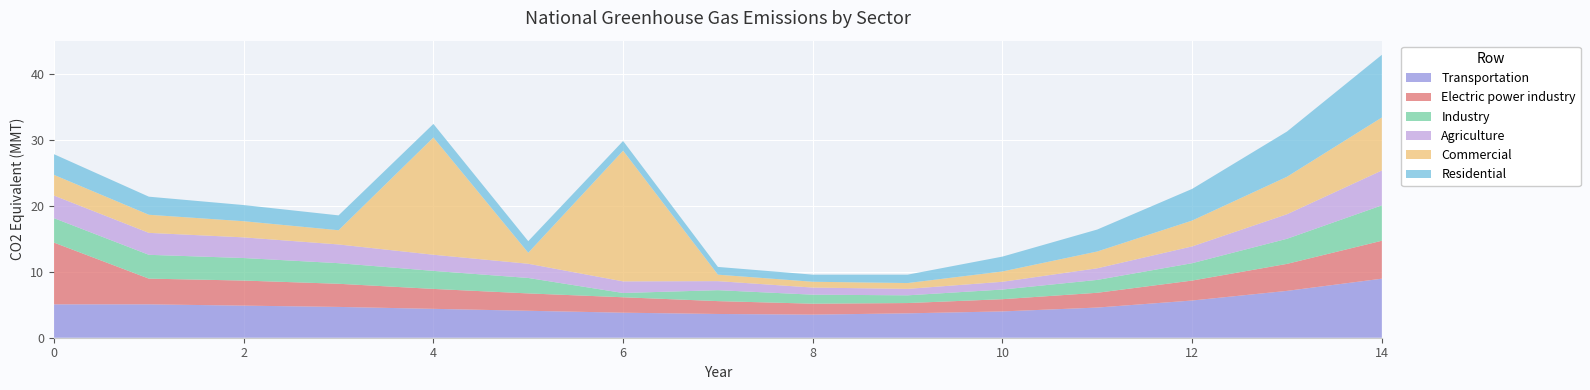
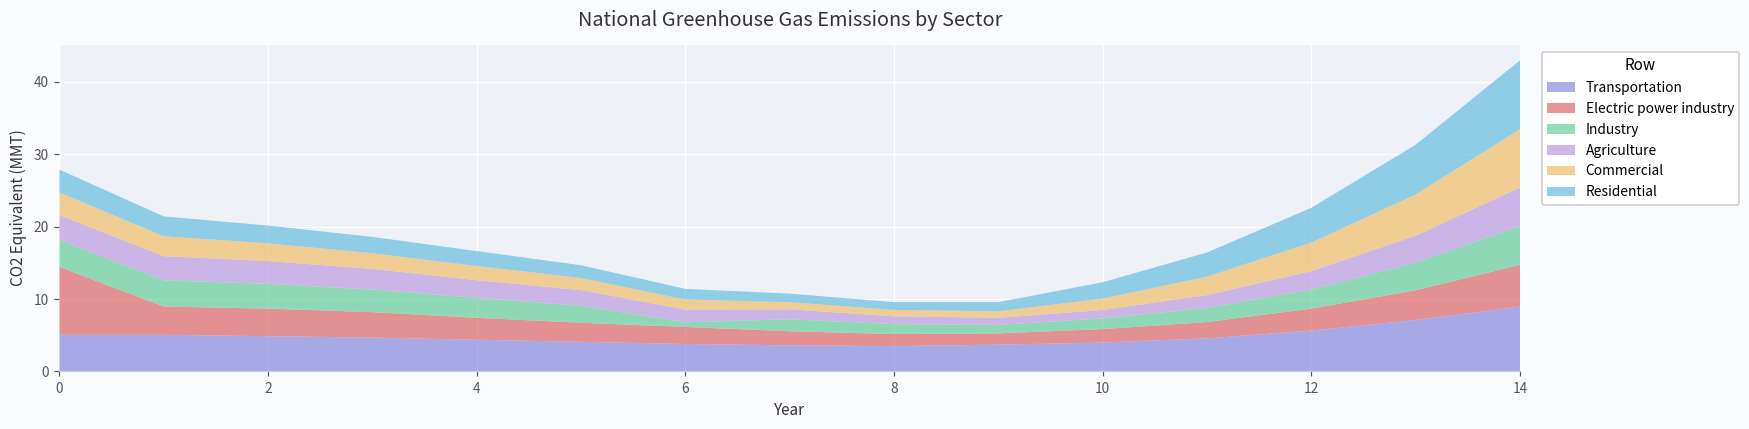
  {
    "Electric power industry": {
      "0": 9,
      "2": 4,
      "4": 3,
      "6": 2,
      "8": 2,
      "10": 2,
      "12": 3,
      "14": 6
    },
    "Industry": {
      "0": 4,
      "2": 3,
      "4": 3,
      "6": 1,
      "8": 1,
      "10": 1,
      "12": 3,
      "14": 5
    },
    "Commercial": {
      "0": 3,
      "2": 2,
-     "4": 18,
-     "6": 20,
+     "4": 2,
+     "6": 1,
      "8": 1,
      "10": 2,
      "12": 4,
      "14": 8
    }
  }
